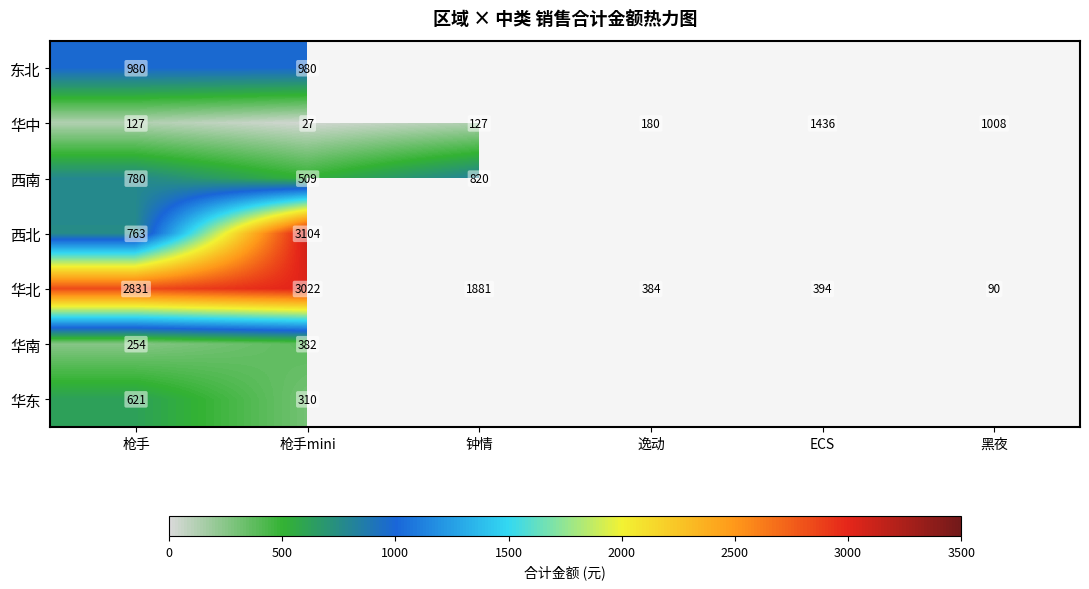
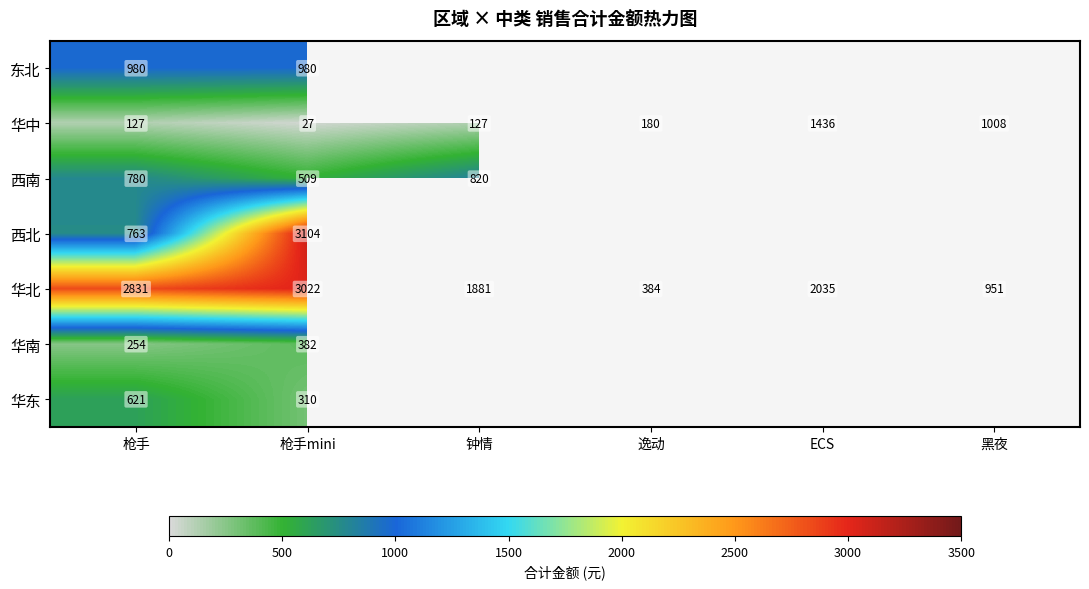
  {
    "华北": {
-     "ECS": 394,
-     "黑夜": 90
+     "ECS": 2035,
+     "黑夜": 951
    }
  }
